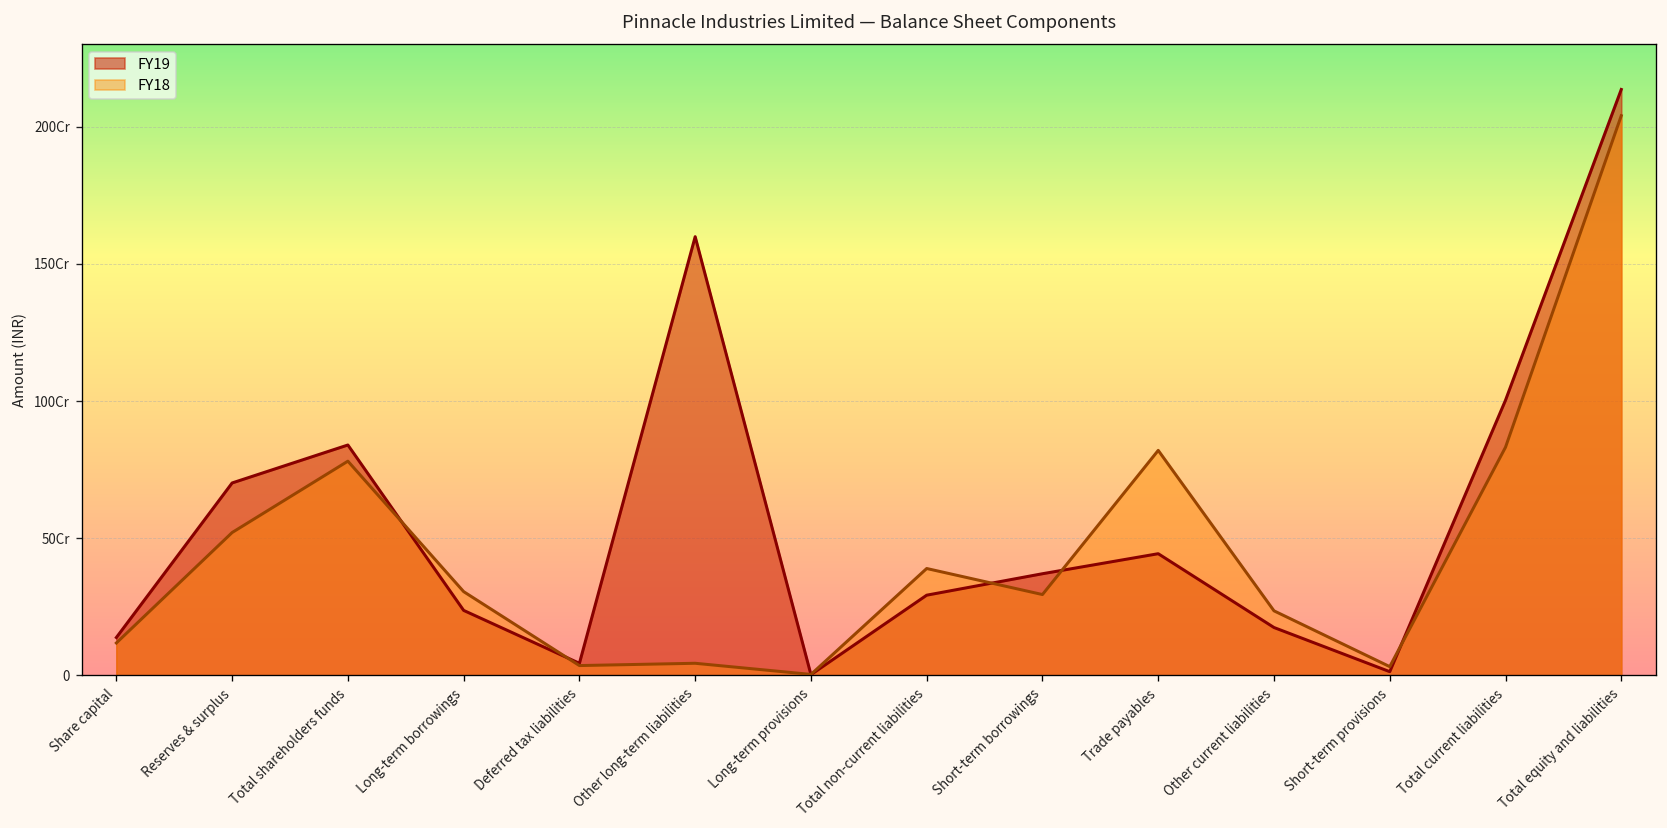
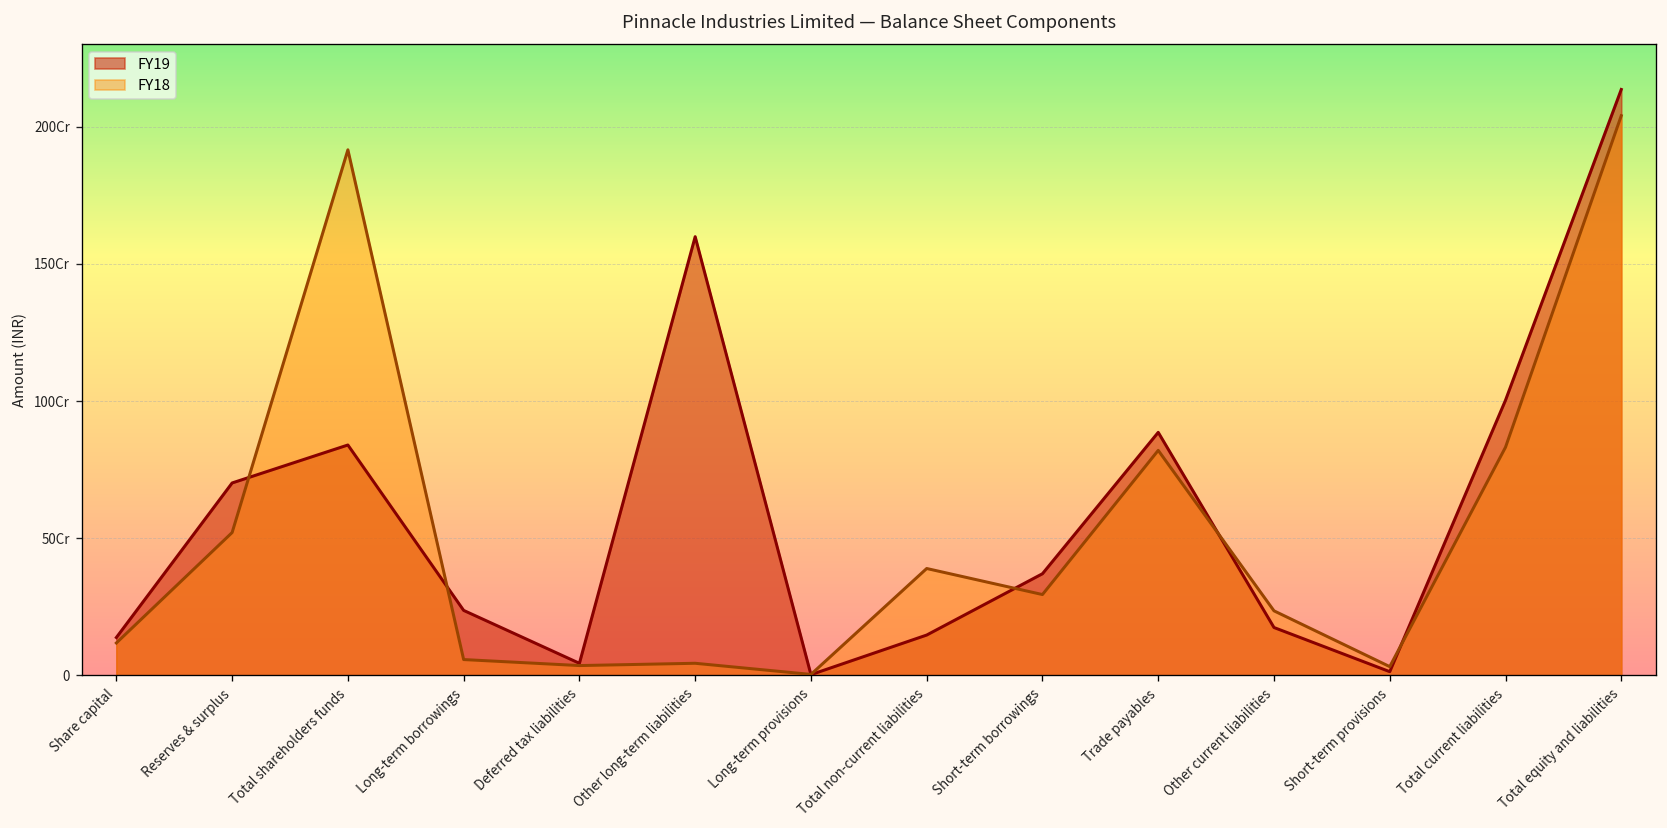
  {
    "FY19": {
      "Share capital": "14Cr",
      "Reserves & surplus": "70Cr",
      "Total shareholders funds": "84Cr",
      "Long-term borrowings": "24Cr",
      "Other long-term liabilities": "160Cr",
-     "Total non-current liabilities": "29Cr",
+     "Total non-current liabilities": "15Cr",
      "Short-term borrowings": "37Cr",
-     "Trade payables": "44Cr",
+     "Trade payables": "89Cr",
      "Other current liabilities": "17Cr",
      "Short-term provisions": "1Cr",
      "Total current liabilities": "100Cr",
      "Total equity and liabilities": "214Cr"
    },
    "FY18": {
      "Share capital": "12Cr",
      "Reserves & surplus": "52Cr",
-     "Total shareholders funds": "78Cr",
-     "Long-term borrowings": "31Cr",
+     "Total shareholders funds": "192Cr",
+     "Long-term borrowings": "6Cr",
      "Other long-term liabilities": "4Cr",
      "Total non-current liabilities": "39Cr",
      "Short-term borrowings": "29Cr",
      "Trade payables": "82Cr",
      "Other current liabilities": "24Cr",
      "Short-term provisions": "3Cr",
      "Total current liabilities": "83Cr",
      "Total equity and liabilities": "204Cr"
    }
  }
